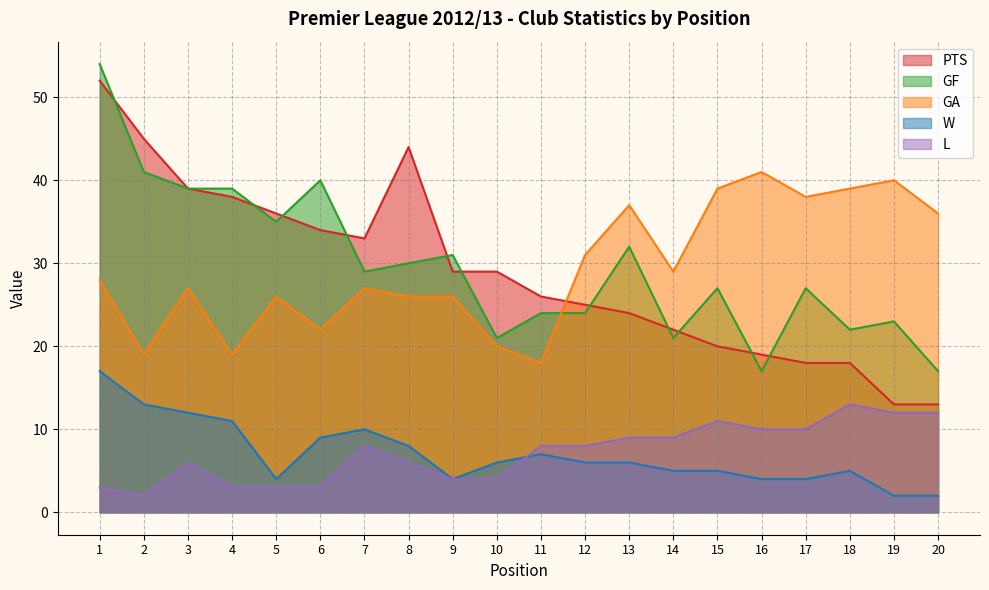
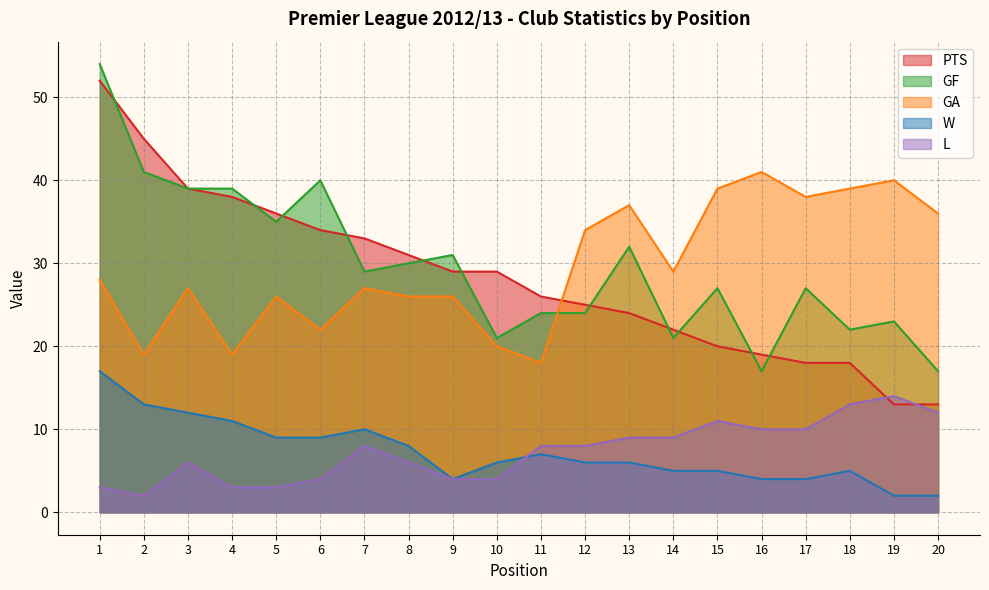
  {
    "PTS": {
      "1": 52,
      "2": 45,
      "4": 38,
      "5": 36,
      "6": 34,
      "7": 33,
-     "8": 44,
+     "8": 31,
      "9": 29,
      "10": 29,
      "11": 26,
      "12": 25,
      "13": 24,
      "14": 22,
      "15": 20,
      "16": 19,
      "17": 18,
      "18": 18,
      "19": 13,
      "20": 13
    },
    "GF": {
      "1": 54,
      "2": 41,
      "4": 39,
      "5": 35,
      "6": 40,
      "7": 29,
      "8": 30,
      "9": 31,
      "10": 21,
      "11": 24,
      "12": 24,
      "13": 32,
      "14": 21,
      "15": 27,
      "16": 17,
      "17": 27,
      "18": 22,
      "19": 23,
      "20": 17
    },
    "GA": {
      "1": 28,
      "2": 19,
      "3": 27,
      "4": 19,
      "5": 26,
      "6": 22,
      "7": 27,
      "8": 26,
      "9": 26,
      "10": 20,
      "11": 18,
-     "12": 31,
+     "12": 34,
      "13": 37,
      "14": 29,
      "15": 39,
      "16": 41,
      "17": 38,
      "18": 39,
      "19": 40,
      "20": 36
    },
    "W": {
      "1": 17,
      "2": 13,
      "3": 12,
      "4": 11,
-     "5": 4,
+     "5": 9,
      "6": 9,
      "7": 10,
      "8": 8,
      "10": 6,
      "11": 7,
      "12": 6,
      "13": 6,
      "14": 5,
      "15": 5,
      "16": 4,
      "17": 4,
      "18": 5,
      "19": 2,
      "20": 2
    },
    "L": {
      "1": 3,
      "2": 2,
      "3": 6,
      "4": 3,
      "5": 3,
-     "6": 3,
+     "6": 4,
      "7": 8,
      "8": 6,
      "10": 4,
      "11": 8,
      "12": 8,
      "13": 9,
      "14": 9,
      "15": 11,
      "16": 10,
      "17": 10,
      "18": 13,
-     "19": 12,
+     "19": 14,
      "20": 12
    }
  }
